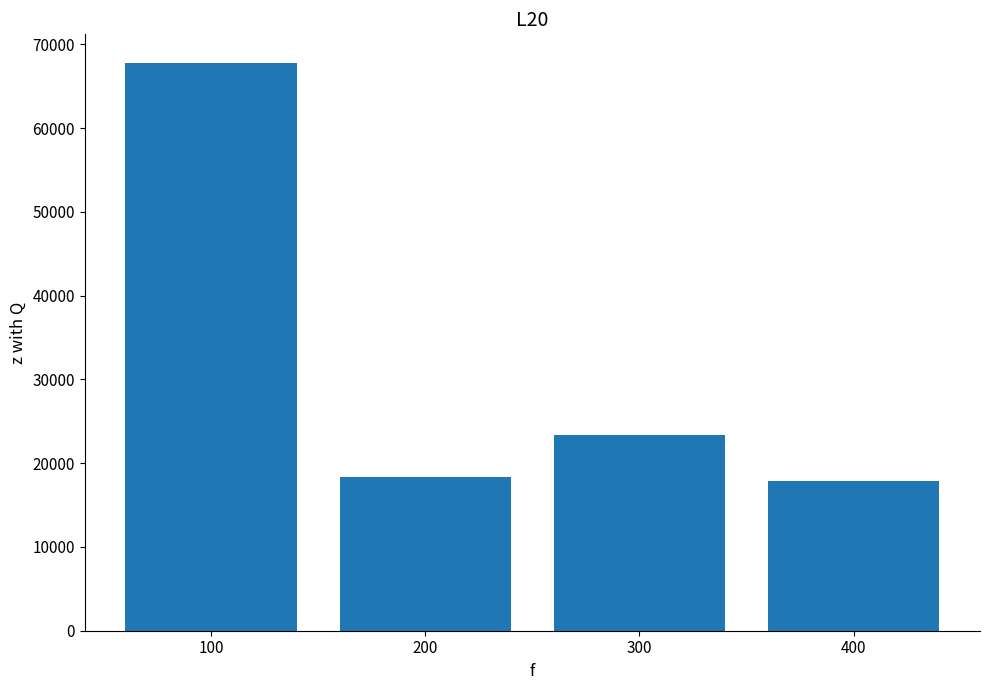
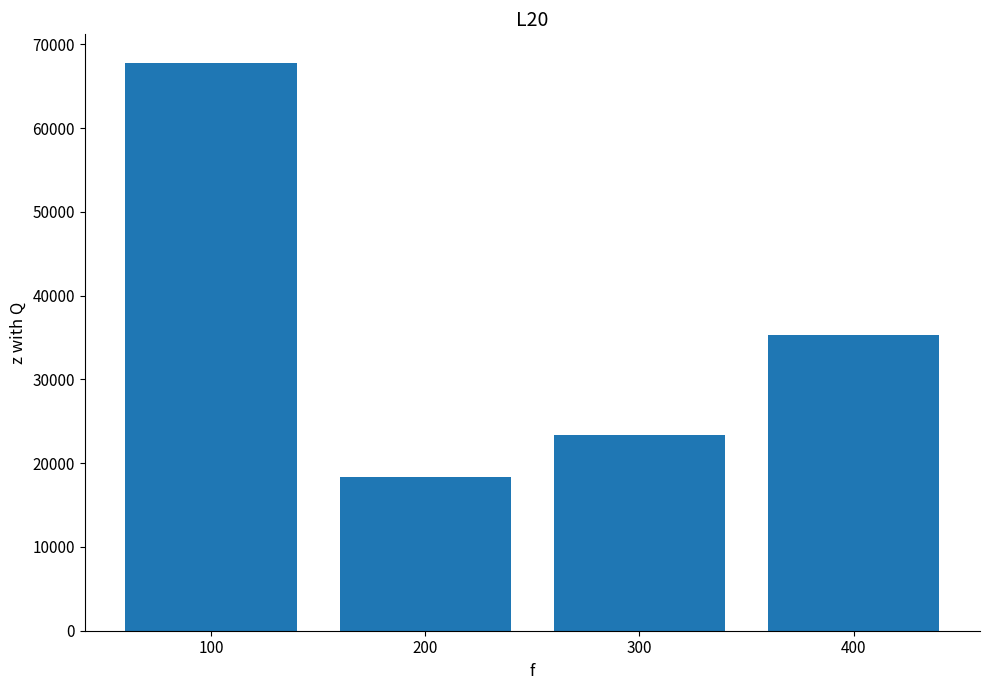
  {
    "100": 68000,
    "200": 18000,
    "300": 23000,
-   "400": 18000
+   "400": 35000
  }
